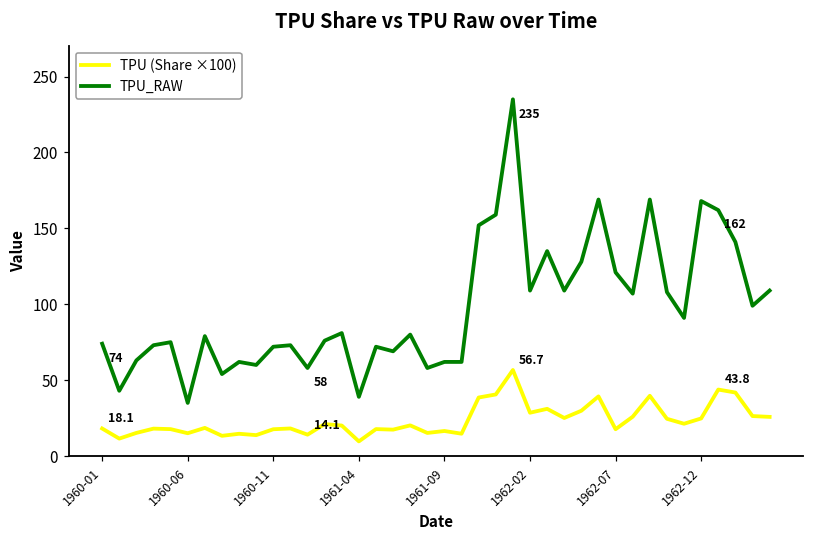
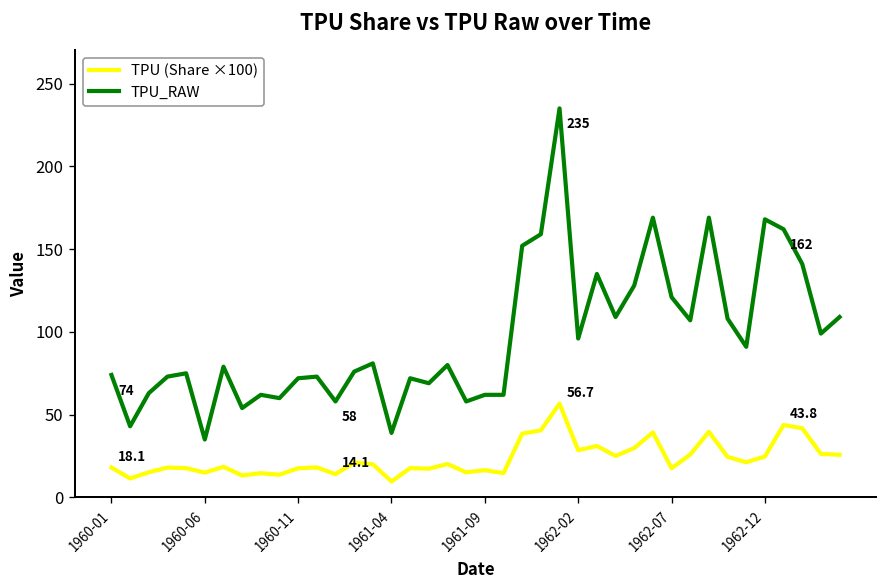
  {
    "TPU (Share ×100)": {
      "1960-01": 18.1
    },
    "TPU_RAW": {
      "1960-06": 35,
      "1960-11": 72,
      "1961-04": 39,
      "1961-09": 62,
-     "1962-02": 109,
+     "1962-02": 96,
      "1962-07": 121,
      "1962-12": 168
    }
  }
